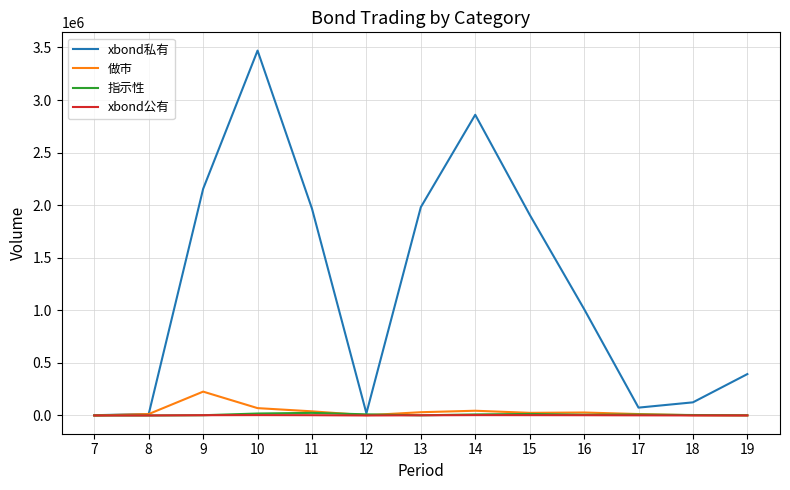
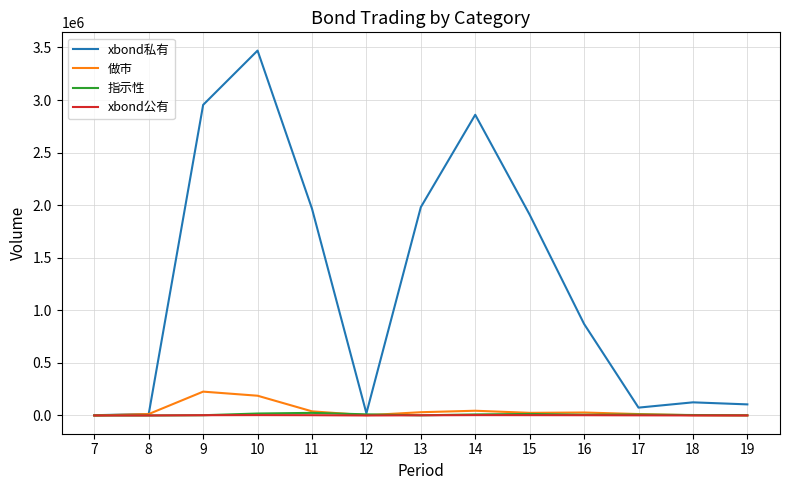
  {
    "xbond私有": {
-     "9": 2160000,
+     "9": 2950000,
      "10": 3470000,
      "11": 1970000,
      "13": 1980000,
      "14": 2860000,
      "15": 1910000,
-     "16": 1010000,
+     "16": 870000,
      "17": 70000,
      "18": 120000,
-     "19": 390000
+     "19": 110000
    },
    "做市": {
      "9": 230000,
-     "10": 70000,
+     "10": 190000,
      "13": 30000,
      "14": 50000
    }
  }
